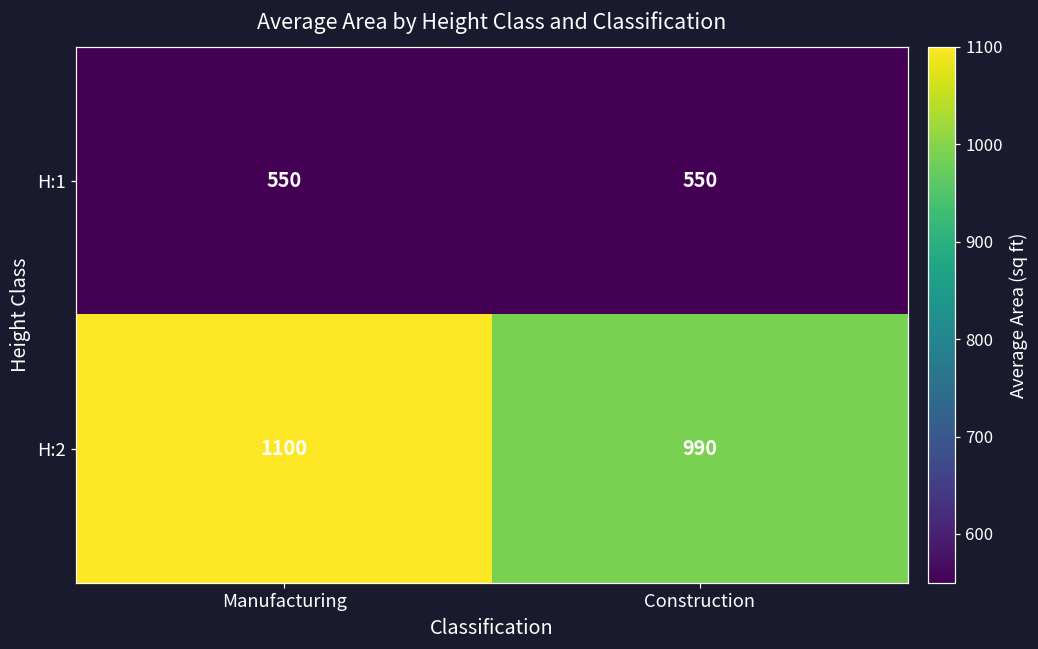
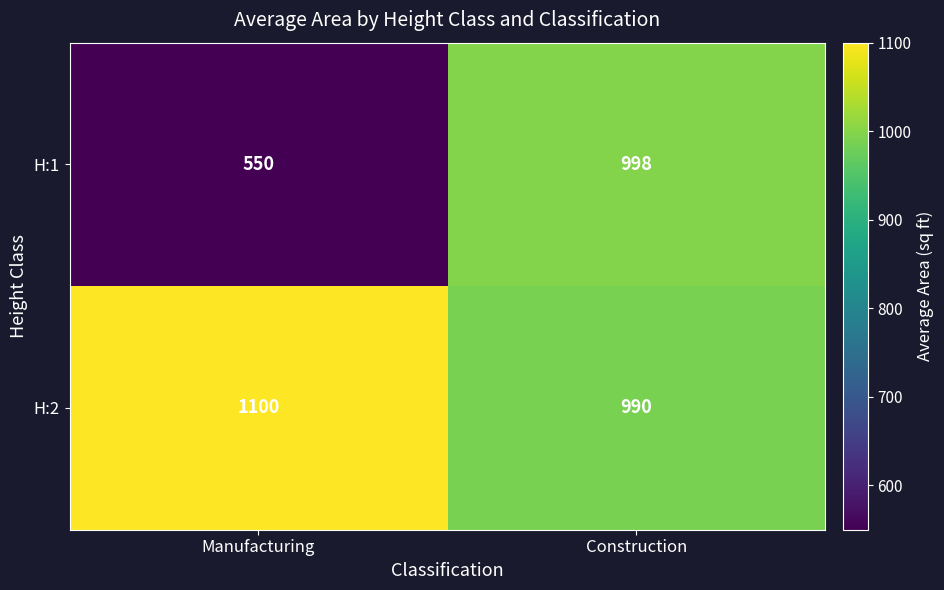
  {
    "H:1": {
      "Manufacturing": 550,
-     "Construction": 550
+     "Construction": 998
    },
    "H:2": {
      "Manufacturing": 1100,
      "Construction": 990
    }
  }
